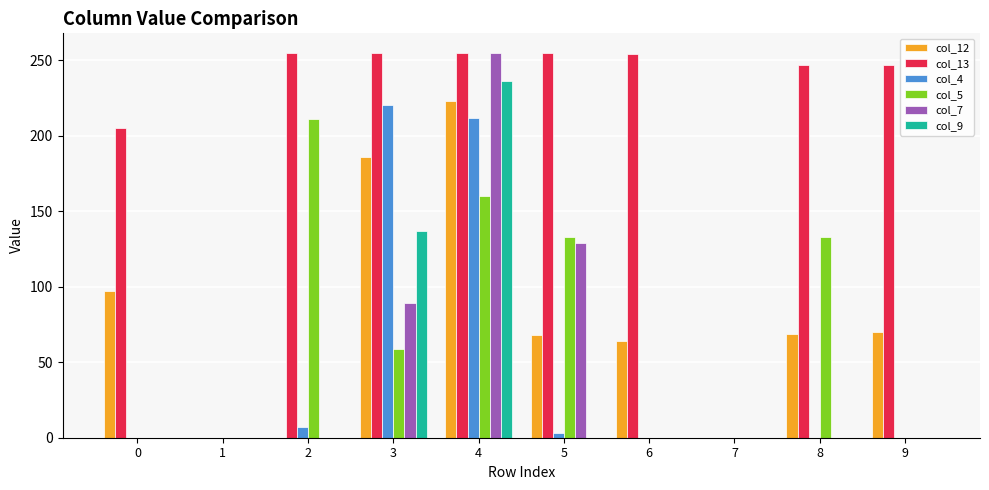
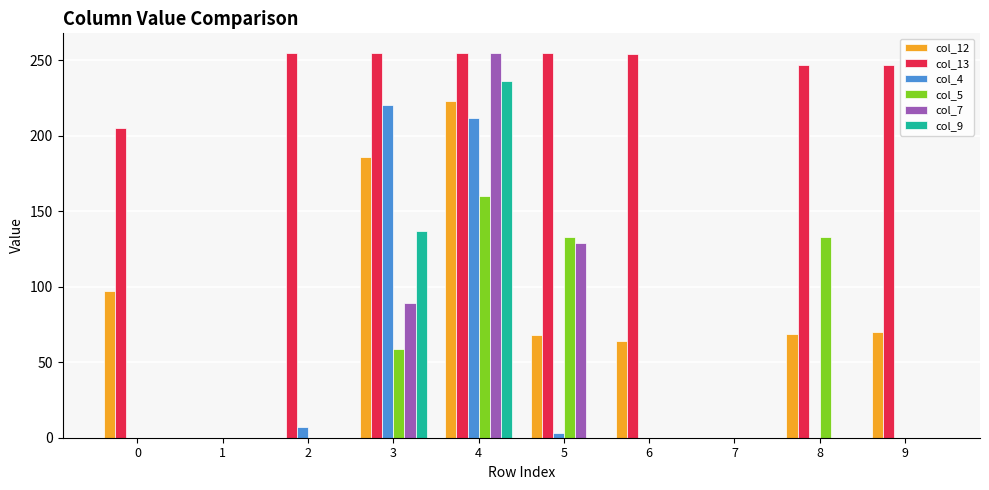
  {
    "col_12": {
      "0": 97,
      "1": 0,
      "2": 0,
      "3": 186,
      "4": 223,
      "5": 68,
      "6": 64,
      "7": 0,
      "8": 69,
      "9": 70
    },
    "col_13": {
      "0": 205,
      "1": 0,
      "2": 255,
      "3": 255,
      "4": 255,
      "5": 255,
      "6": 254,
      "7": 0,
      "8": 247,
      "9": 247
    },
    "col_4": {
      "0": 0,
      "1": 0,
      "2": 7,
      "3": 220,
      "4": 212,
      "5": 3,
      "6": 0,
      "7": 0,
      "8": 0,
      "9": 0
    },
    "col_5": {
      "0": 0,
      "1": 0,
-     "2": 211,
+     "2": 0,
      "3": 59,
      "4": 160,
      "5": 133,
      "6": 0,
      "7": 0,
      "8": 133,
      "9": 0
    },
    "col_7": {
      "0": 0,
      "1": 0,
      "2": 0,
      "3": 89,
      "4": 255,
      "5": 129,
      "6": 0,
      "7": 0,
      "8": 0,
      "9": 0
    },
    "col_9": {
      "0": 0,
      "1": 0,
      "2": 0,
      "3": 137,
      "4": 236,
      "5": 0,
      "6": 0,
      "7": 0,
      "8": 0,
      "9": 0
    }
  }
